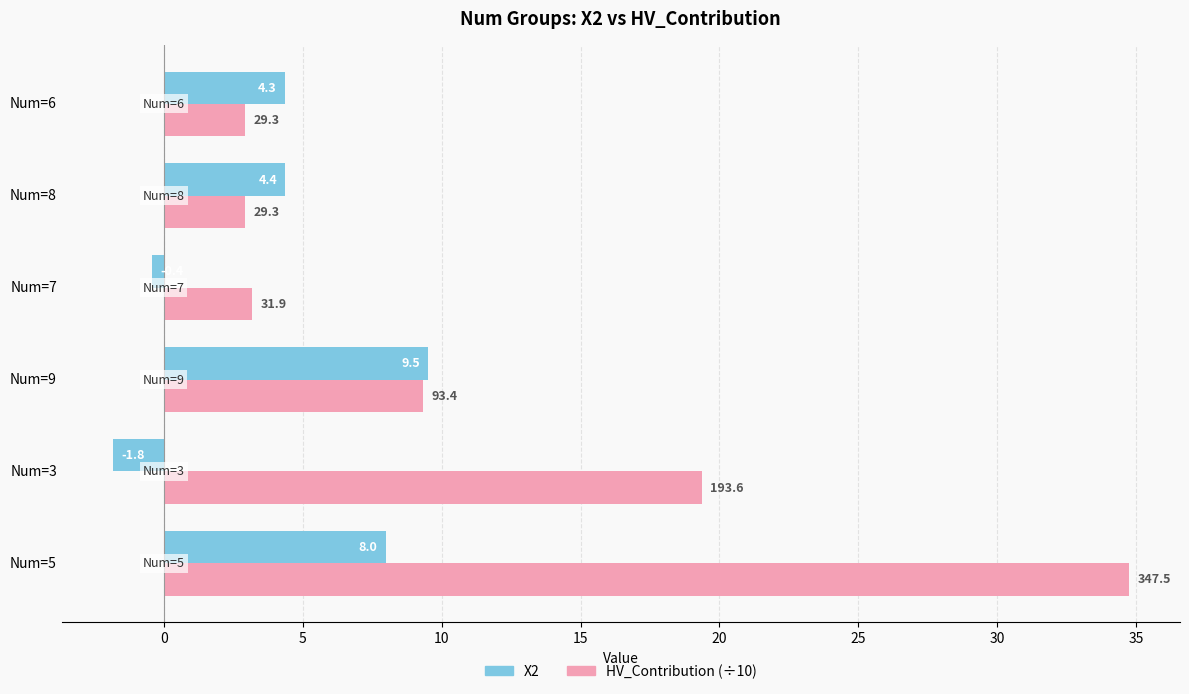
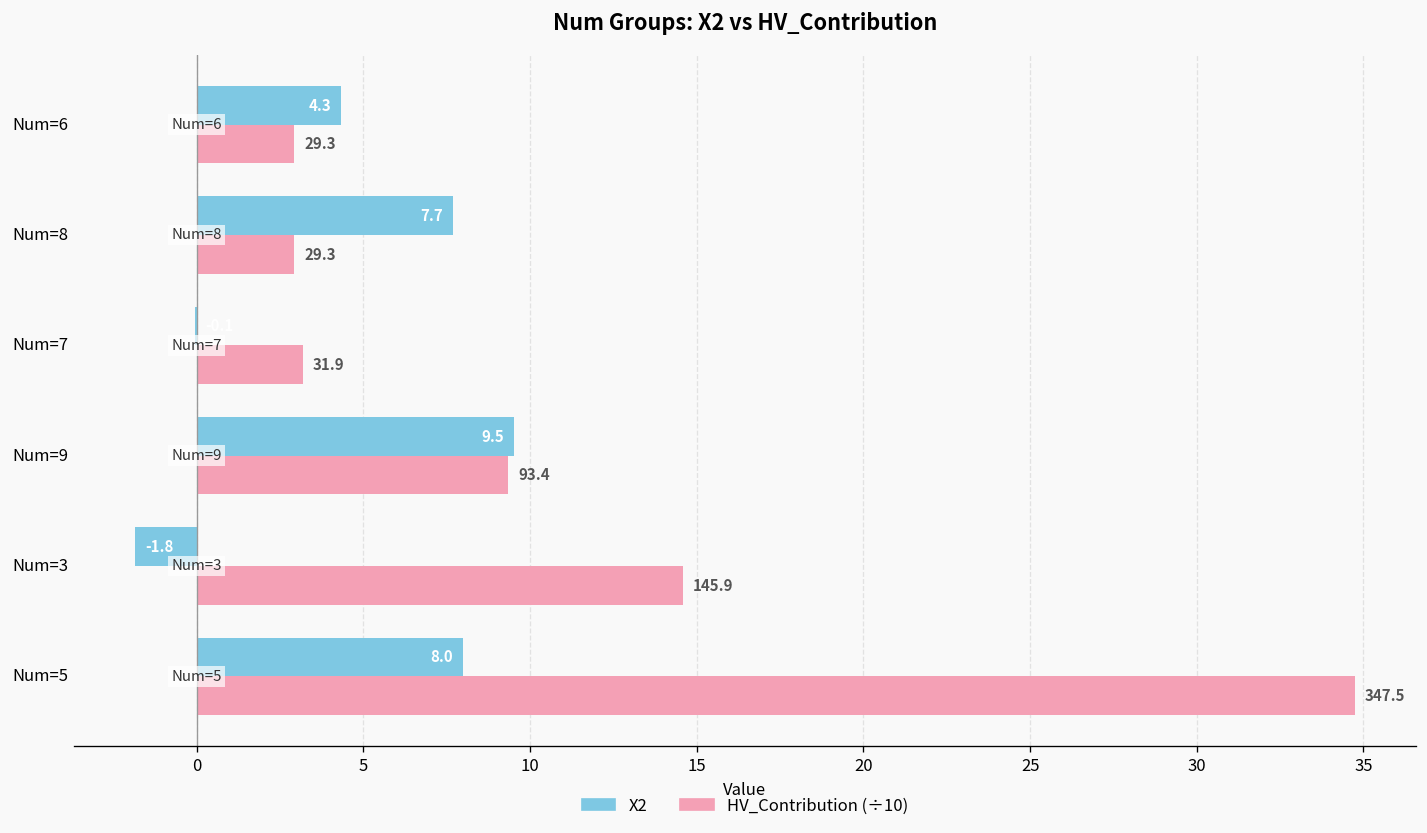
  {
    "X2": {
      "Num=6": 4.3,
-     "Num=8": 4.4,
-     "Num=7": -0.4,
+     "Num=8": 7.7,
+     "Num=7": -0.1,
      "Num=9": 9.5,
      "Num=3": -1.8,
      "Num=5": 8.0
    },
    "HV_Contribution (÷10)": {
-     "Num=3": 193.6
+     "Num=3": 145.9
    }
  }
